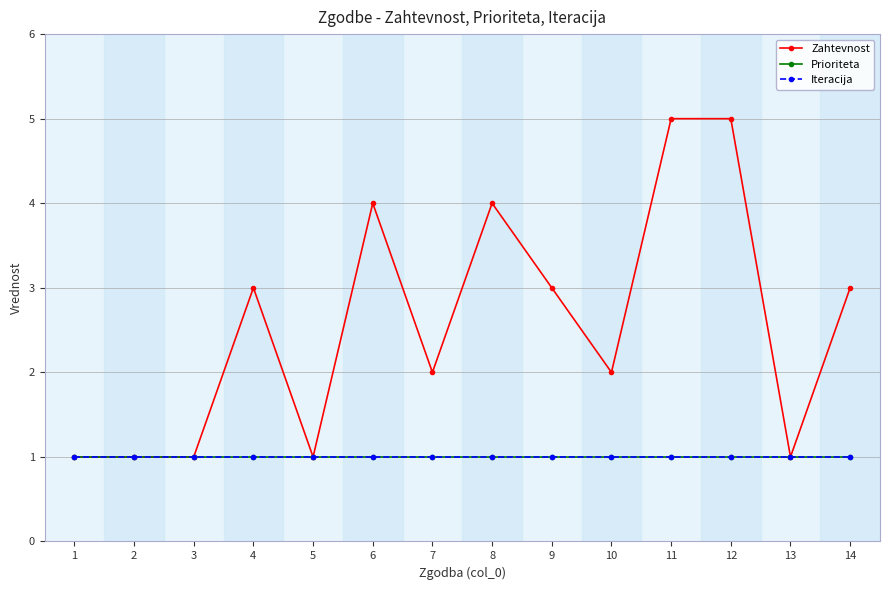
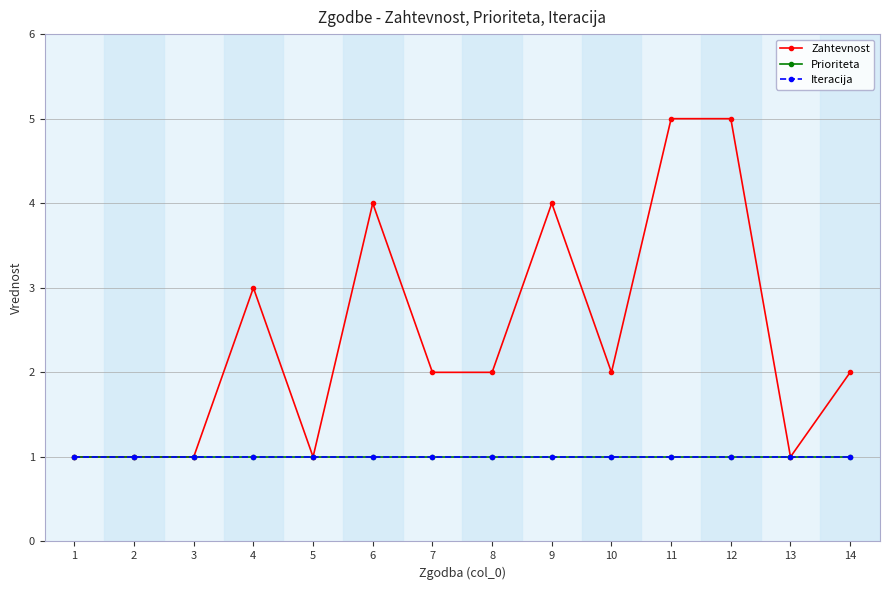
  {
    "Zahtevnost": {
      "4": 3,
      "6": 4,
      "7": 2,
-     "8": 4,
-     "9": 3,
+     "8": 2,
+     "9": 4,
      "10": 2,
      "11": 5,
      "12": 5,
-     "14": 3
+     "14": 2
    },
    "Iteracija": {
      "4": 1,
      "6": 1,
      "7": 1,
      "8": 1,
      "9": 1,
      "10": 1,
      "11": 1,
      "12": 1,
      "14": 1
    }
  }
